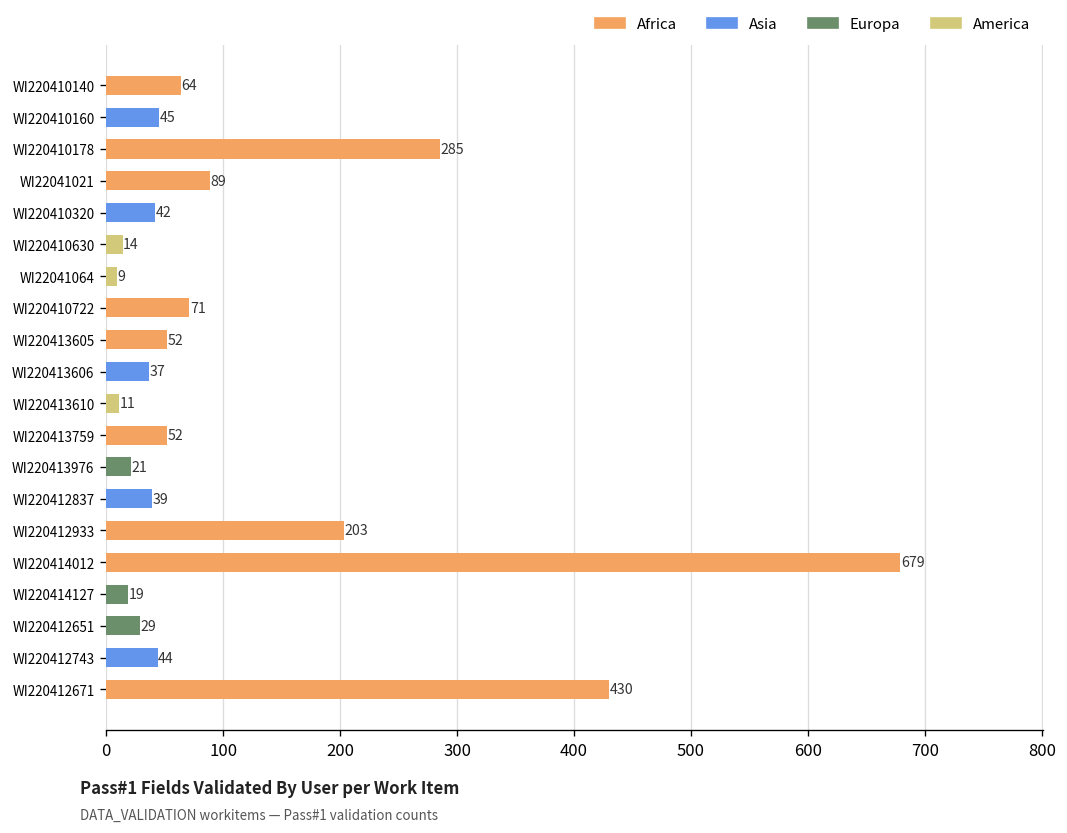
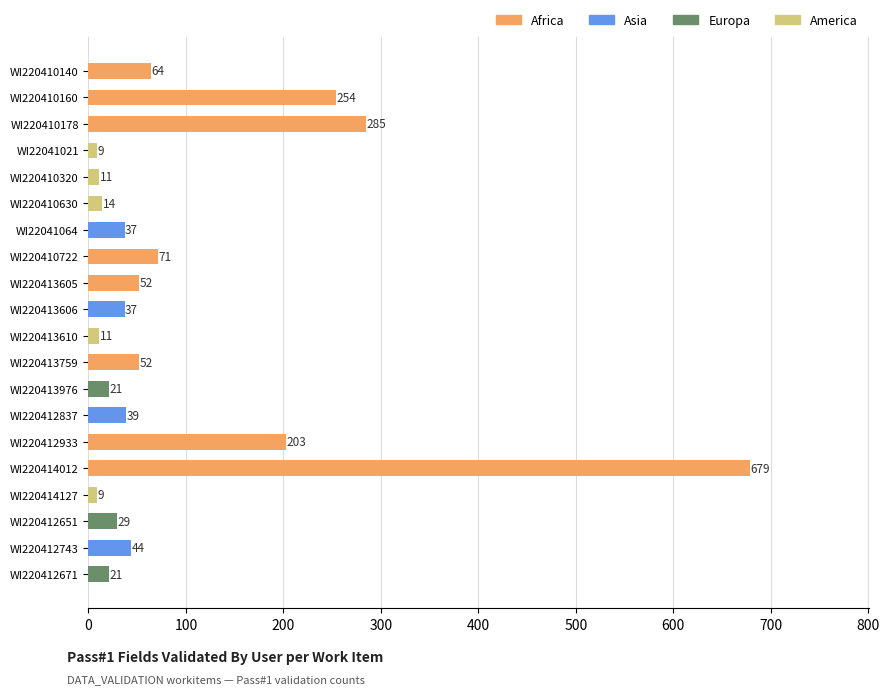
  {
    "WI220410140": 64,
-   "WI220410160": 45,
+   "WI220410160": 254,
    "WI220410178": 285,
-   "WI22041021": 89,
-   "WI220410320": 42,
+   "WI22041021": 9,
+   "WI220410320": 11,
    "WI220410630": 14,
-   "WI22041064": 9,
+   "WI22041064": 37,
    "WI220410722": 71,
    "WI220413605": 52,
    "WI220413606": 37,
    "WI220413610": 11,
    "WI220413759": 52,
    "WI220413976": 21,
    "WI220412837": 39,
    "WI220412933": 203,
    "WI220414012": 679,
-   "WI220414127": 19,
+   "WI220414127": 9,
    "WI220412651": 29,
    "WI220412743": 44,
-   "WI220412671": 430
+   "WI220412671": 21
  }
